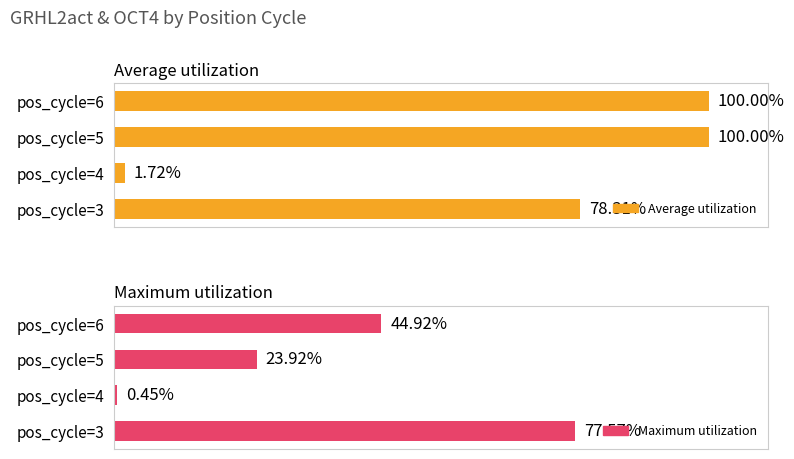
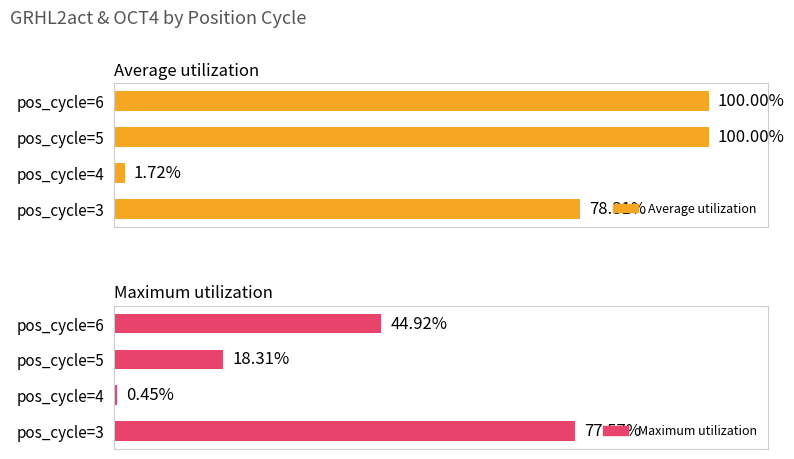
  {
    "Average utilization": {
      "pos_cycle=6": "100.00%",
      "pos_cycle=5": "100.00%",
      "pos_cycle=4": "1.72%",
      "pos_cycle=3": "78.31%"
    },
    "Maximum utilization": {
      "pos_cycle=6": "44.92%",
-     "pos_cycle=5": "23.92%",
+     "pos_cycle=5": "18.31%",
      "pos_cycle=4": "0.45%",
      "pos_cycle=3": "77.57%"
    }
  }
